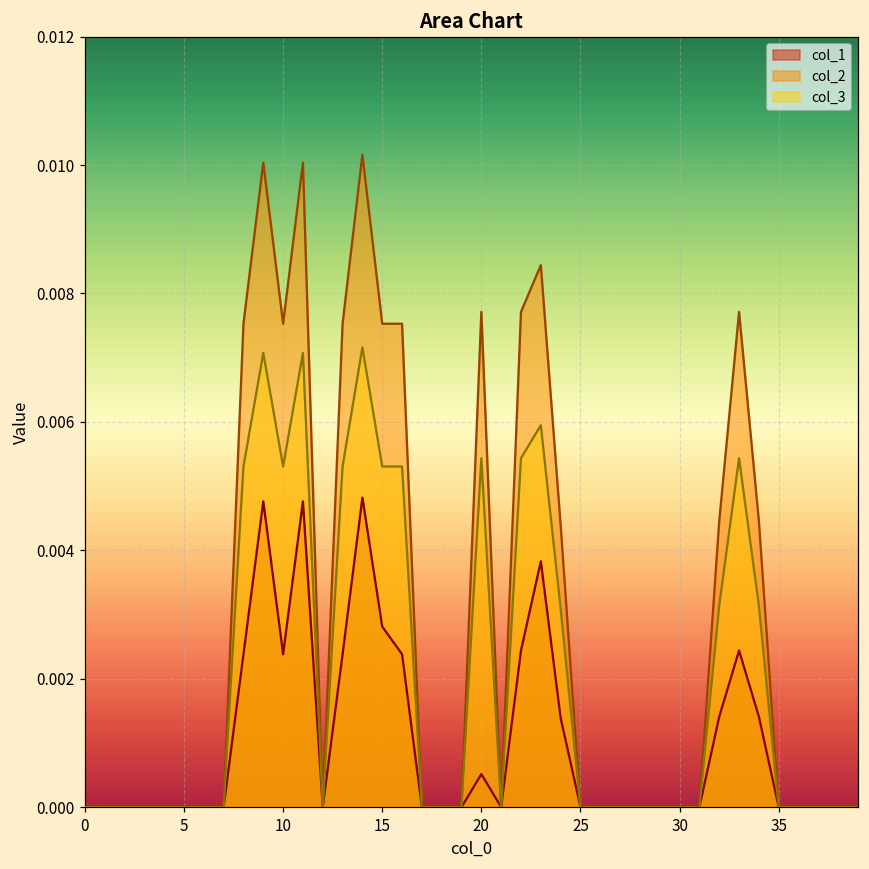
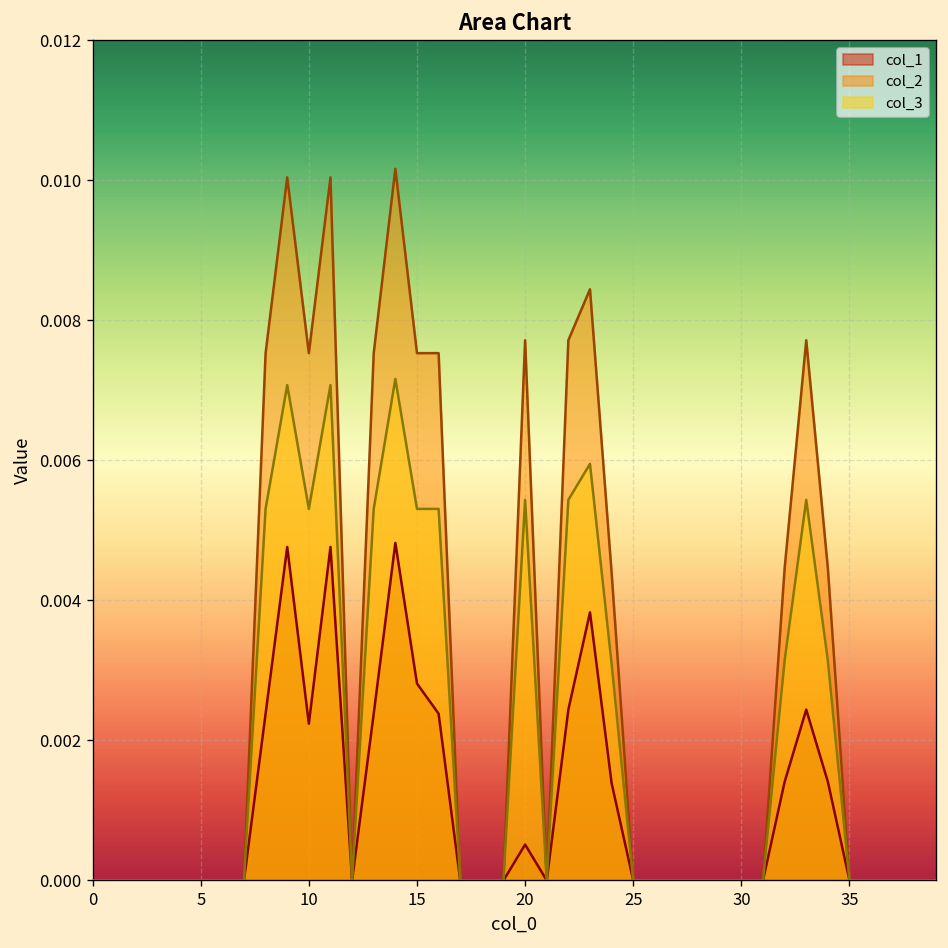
  {
    "col_1": {
-     "10": 0.0024,
+     "10": 0.0022,
      "15": 0.0028,
      "20": 0.0005
    }
  }
